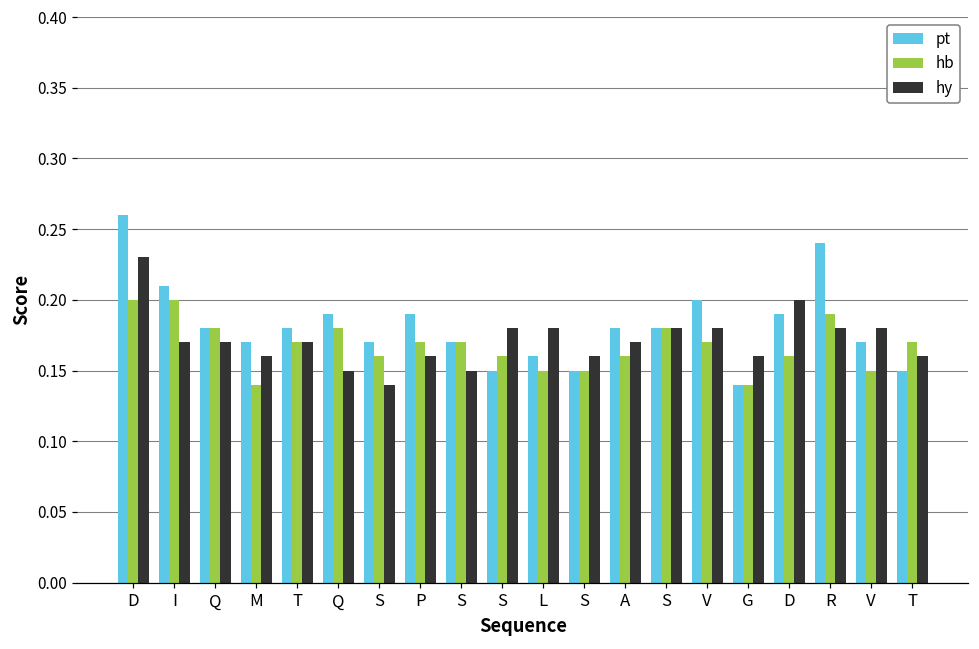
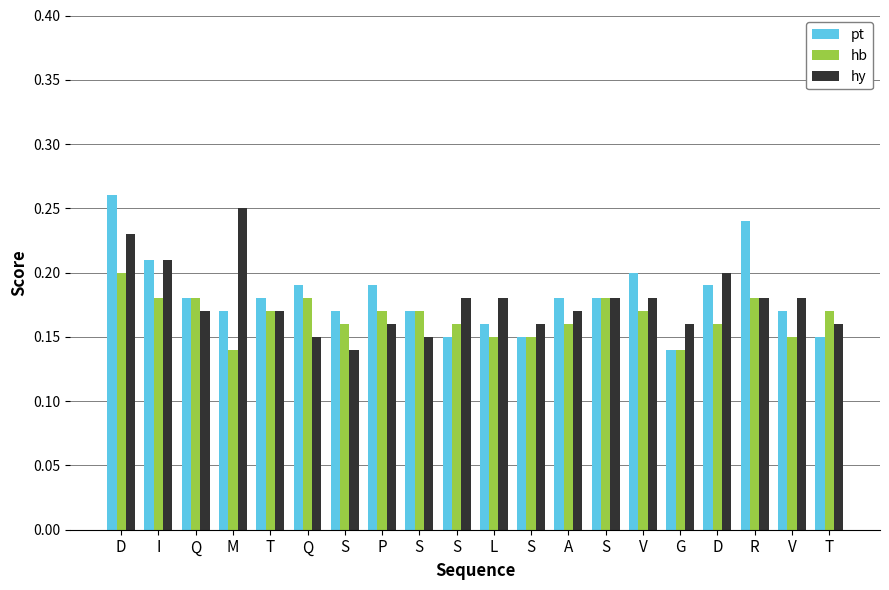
  {
    "pt": {
      "I": 0.21,
      "M": 0.17,
      "P": 0.19,
      "L": 0.16,
      "A": 0.18,
      "G": 0.14,
      "R": 0.24
    },
    "hb": {
-     "I": 0.20,
+     "I": 0.18,
      "M": 0.14,
      "P": 0.17,
      "L": 0.15,
      "A": 0.16,
      "G": 0.14,
-     "R": 0.19
+     "R": 0.18
    },
    "hy": {
-     "I": 0.17,
-     "M": 0.16,
+     "I": 0.21,
+     "M": 0.25,
      "P": 0.16,
      "L": 0.18,
      "A": 0.17,
      "G": 0.16,
      "R": 0.18
    }
  }
